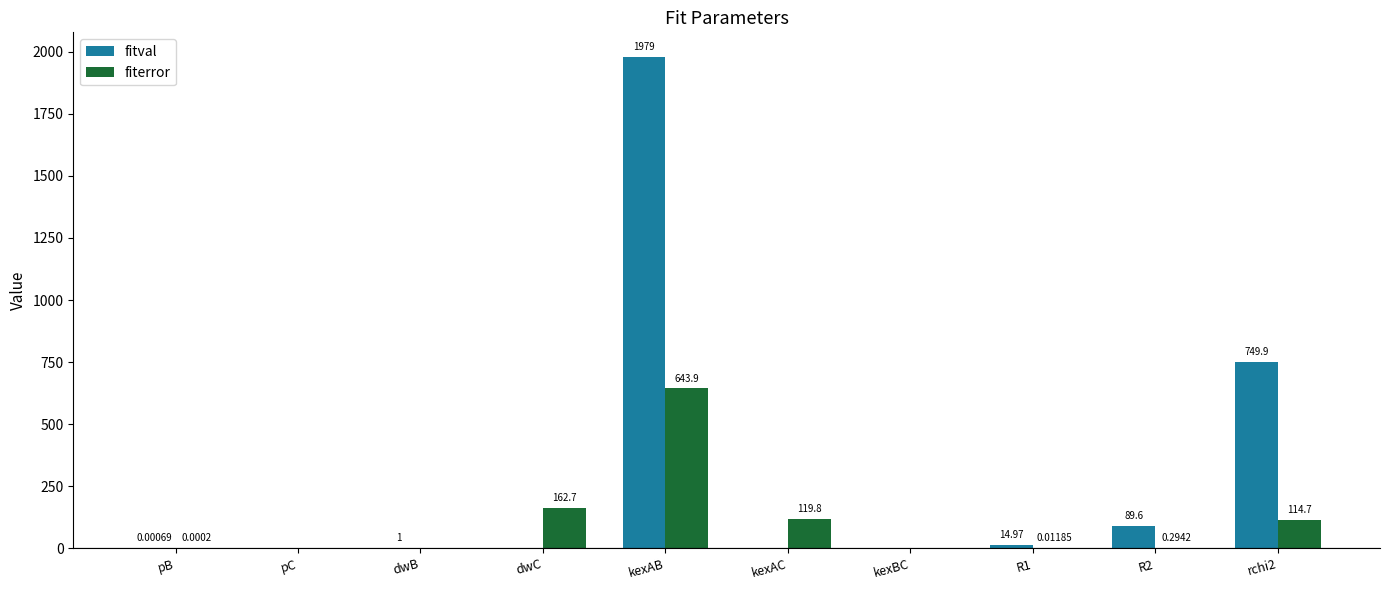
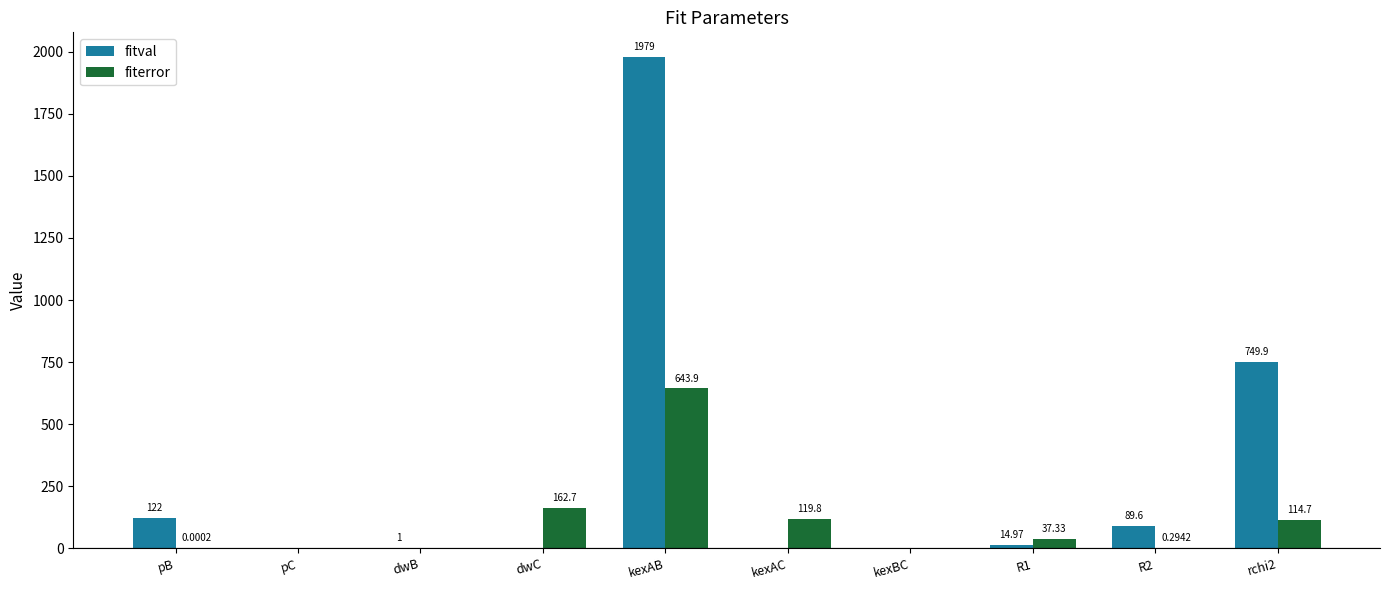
  {
    "fitval": {
-     "pB": 0.00069,
+     "pB": 122,
      "dwB": 1,
      "kexAB": 1979,
      "R1": 14.97,
      "R2": 89.6,
      "rchi2": 749.9
    },
    "fiterror": {
      "pB": 0.0002,
      "dwC": 162.7,
      "kexAB": 643.9,
      "kexAC": 119.8,
-     "R1": 0.01185,
+     "R1": 37.33,
      "R2": 0.2942,
      "rchi2": 114.7
    }
  }
